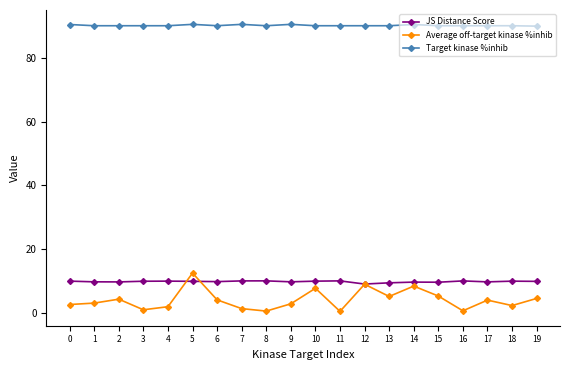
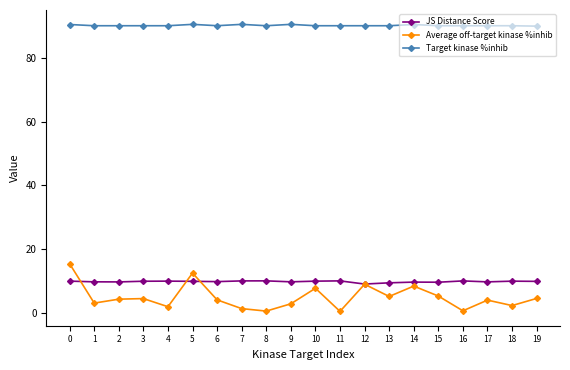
  {
    "JS Distance Score": {
      "0": 10,
      "1": 10,
      "2": 10,
      "3": 10,
      "4": 10,
      "5": 10,
      "6": 10,
      "7": 10,
      "8": 10,
      "9": 10,
      "10": 10,
      "11": 10,
      "13": 9,
      "14": 10,
      "15": 10,
      "16": 10,
      "17": 10,
      "18": 10,
      "19": 10
    },
    "Average off-target kinase %inhib": {
-     "0": 3,
+     "0": 15,
      "1": 3,
      "2": 4,
-     "3": 1,
+     "3": 4,
      "4": 2,
      "5": 12,
      "6": 4,
      "7": 1,
      "8": 0,
      "9": 3,
      "10": 8,
      "11": 0,
      "13": 5,
      "14": 8,
      "15": 5,
      "16": 1,
      "17": 4,
      "18": 2,
      "19": 4
    },
    "Target kinase %inhib": {
      "0": 91,
      "1": 90,
      "2": 90,
      "3": 90,
      "4": 90,
      "5": 91,
      "6": 90,
      "7": 91,
      "8": 90,
      "9": 91,
      "10": 90,
      "11": 90,
      "12": 90,
      "13": 90
    }
  }
